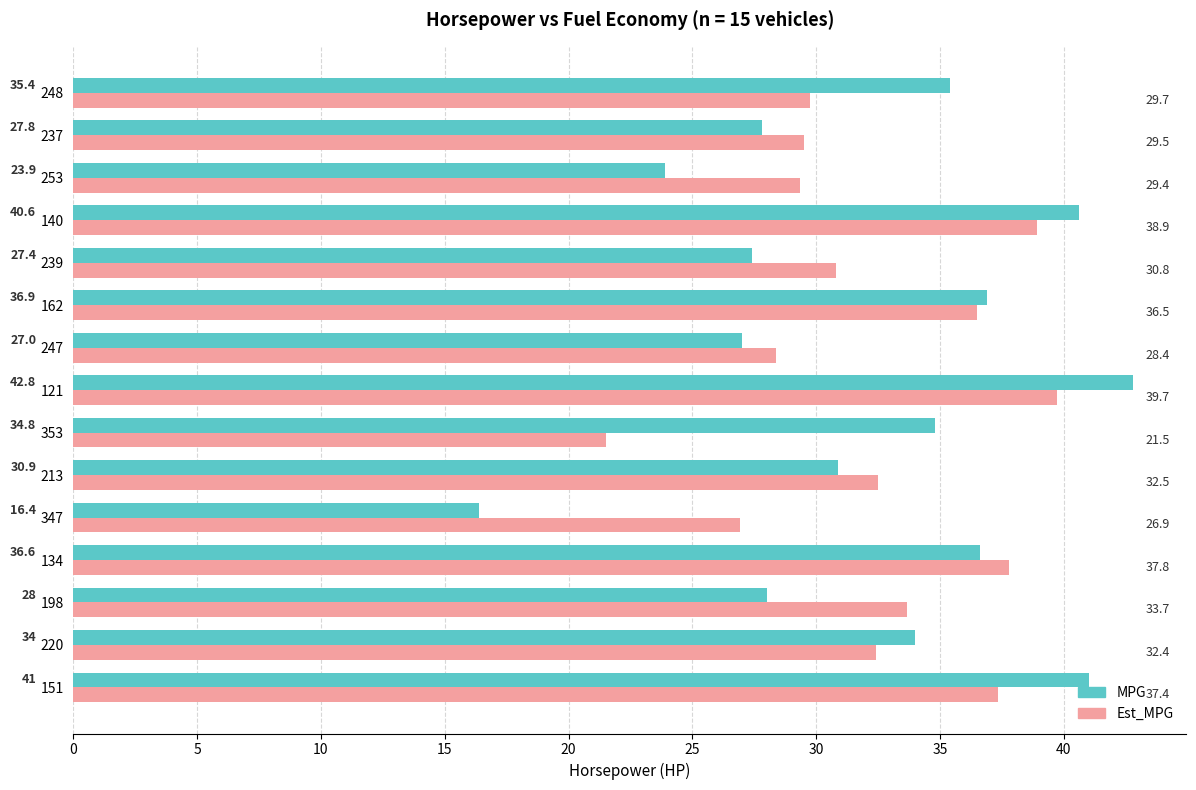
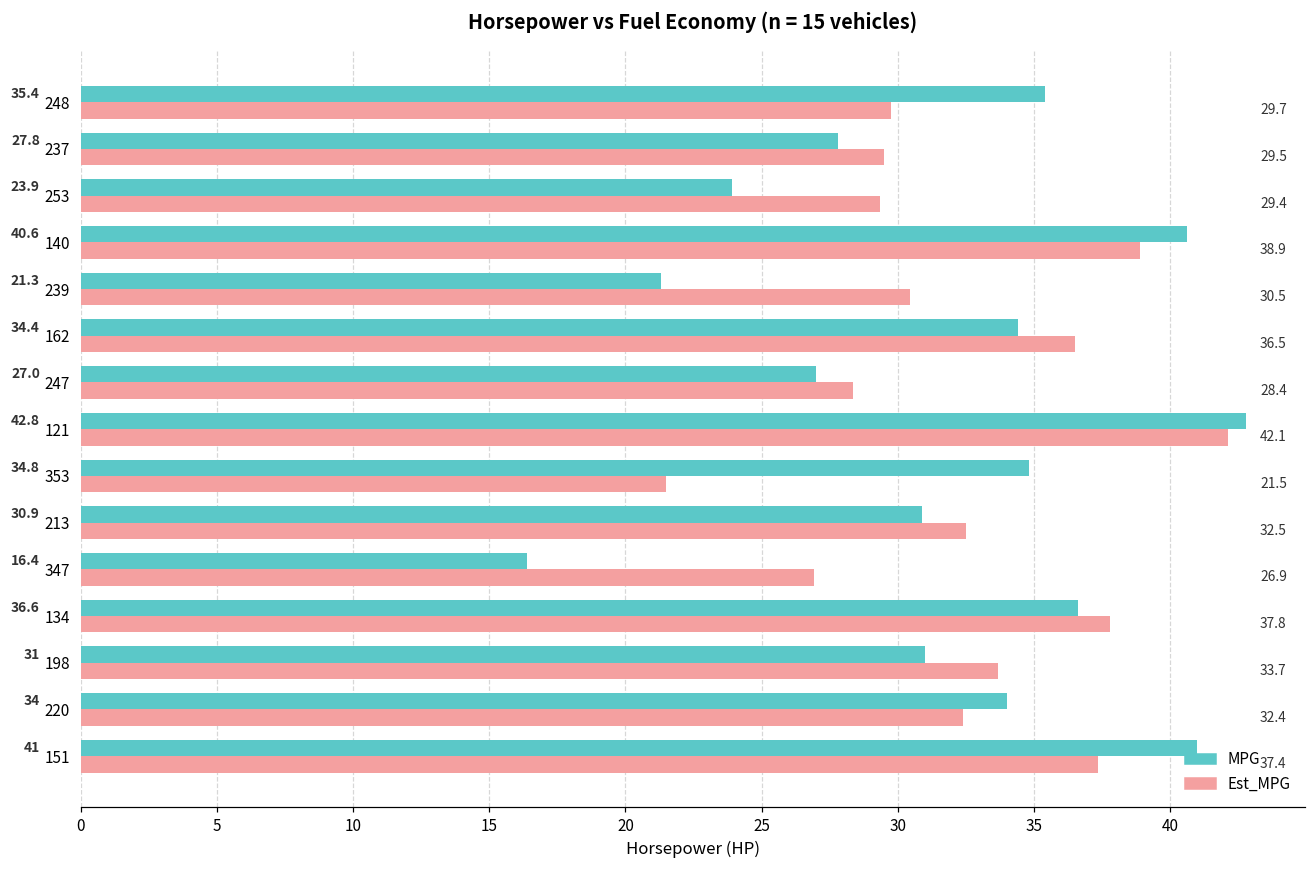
  {
    "MPG": {
-     "239": 27.4,
-     "162": 36.9,
-     "198": 28
+     "239": 21.3,
+     "162": 34.4,
+     "198": 31
    },
    "Est_MPG": {
-     "239": 30.8,
-     "121": 39.7
+     "239": 30.5,
+     "121": 42.1
    }
  }
